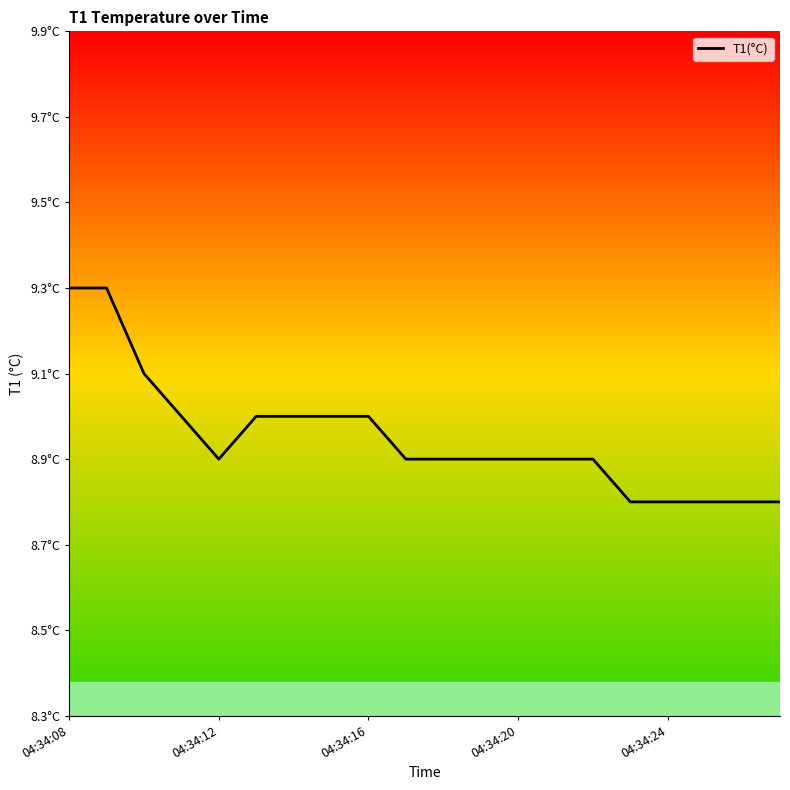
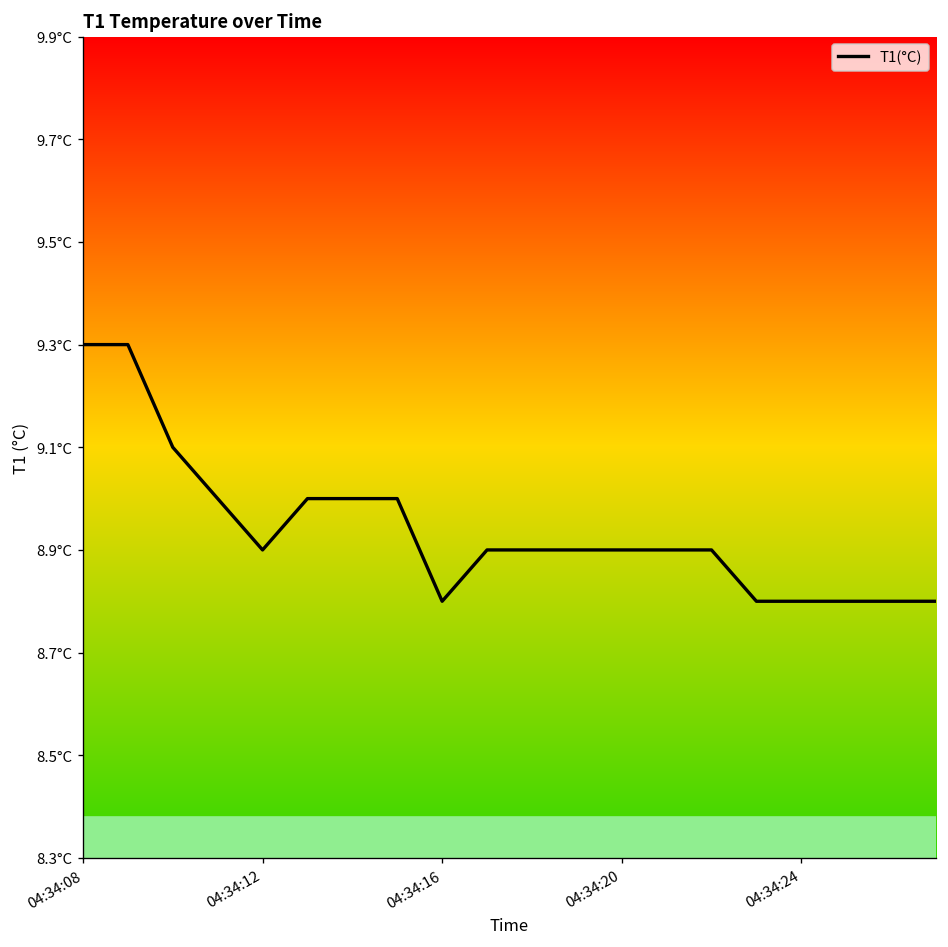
  {
    "04:34:08": "9.3°C",
    "04:34:12": "8.9°C",
-   "04:34:16": "9.0°C",
+   "04:34:16": "8.8°C",
    "04:34:20": "8.9°C",
    "04:34:24": "8.8°C"
  }
